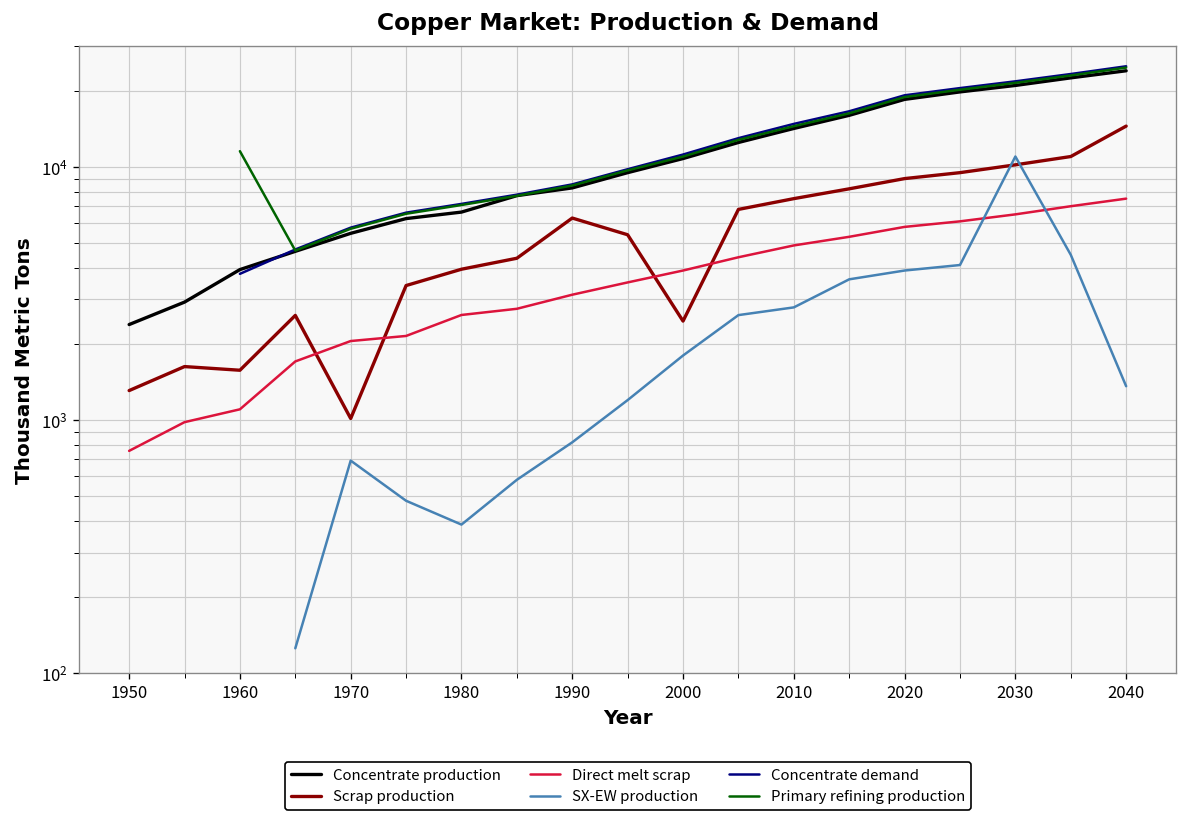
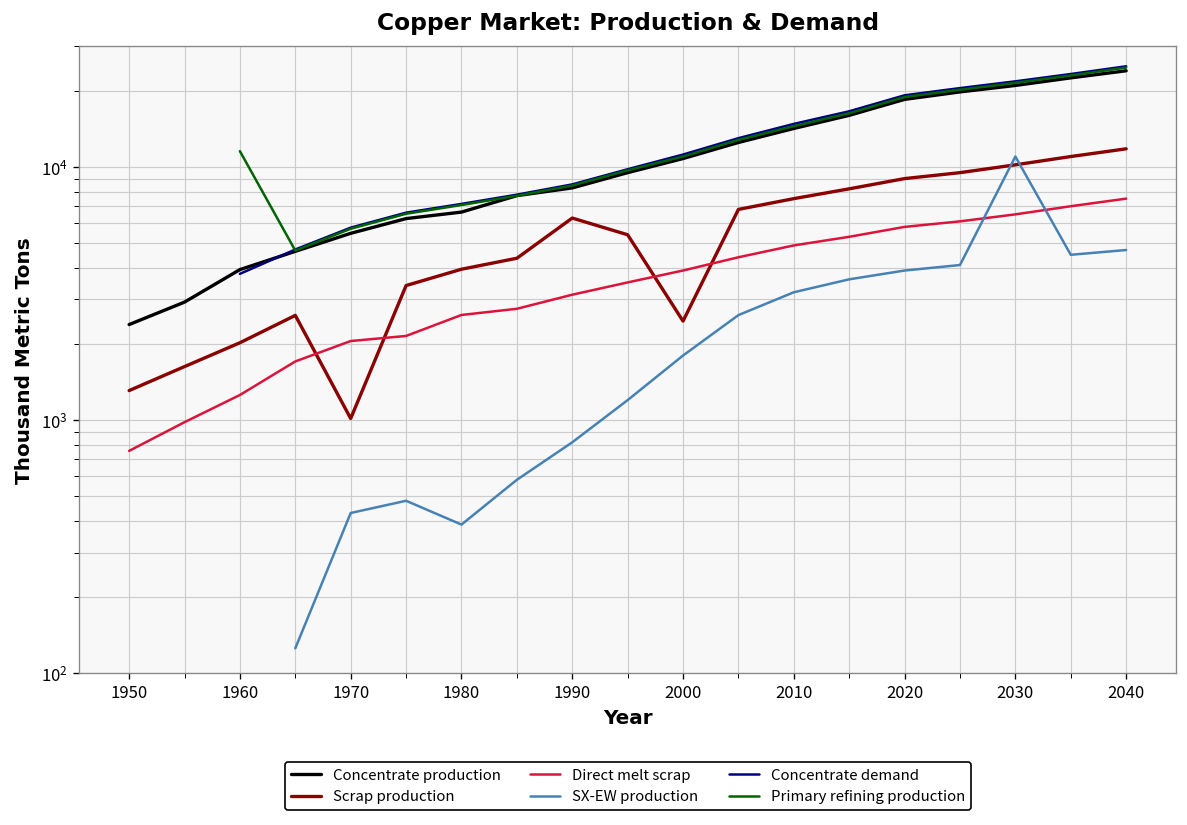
  {
    "Concentrate production": {
      "1950": 2400,
      "1960": 3900,
      "1970": 5500,
      "1980": 6600,
      "2040": 24000
    },
    "Scrap production": {
      "1950": 1300,
-     "1960": 1600,
+     "1960": 2000,
      "1970": 1000,
      "1980": 3900,
      "1990": 6300,
      "2000": 2500,
      "2010": 7500,
      "2020": 9000,
      "2030": 10000,
-     "2040": 15000
+     "2040": 12000
    },
    "Direct melt scrap": {
      "1950": 760,
-     "1960": 1100,
+     "1960": 1300,
      "1970": 2100,
      "1980": 2600,
      "1990": 3100,
      "2000": 3900,
      "2010": 4900,
      "2020": 5800,
      "2030": 6500,
      "2040": 7500
    },
    "SX-EW production": {
-     "1970": 690,
+     "1970": 430,
      "1980": 390,
      "1990": 820,
      "2000": 1800,
-     "2010": 2800,
+     "2010": 3200,
      "2020": 3900,
      "2030": 11000,
-     "2040": 1400
+     "2040": 4700
    },
    "Concentrate demand": {
      "1960": 3800
    },
    "Primary refining production": {
      "1960": 12000
    }
  }
